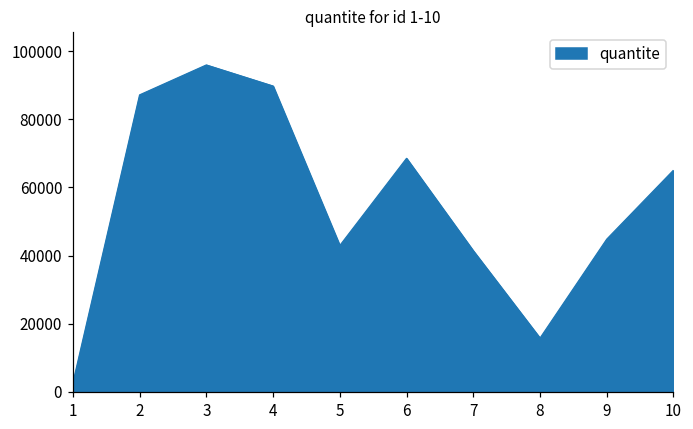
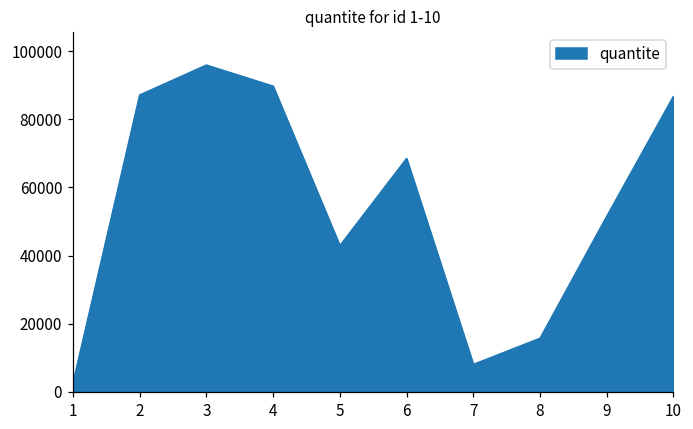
  {
    "1": 3000,
    "2": 87000,
    "3": 96000,
    "4": 90000,
    "5": 43000,
    "6": 69000,
-   "7": 41000,
+   "7": 8000,
    "8": 16000,
-   "9": 45000,
-   "10": 65000
+   "9": 52000,
+   "10": 87000
  }
